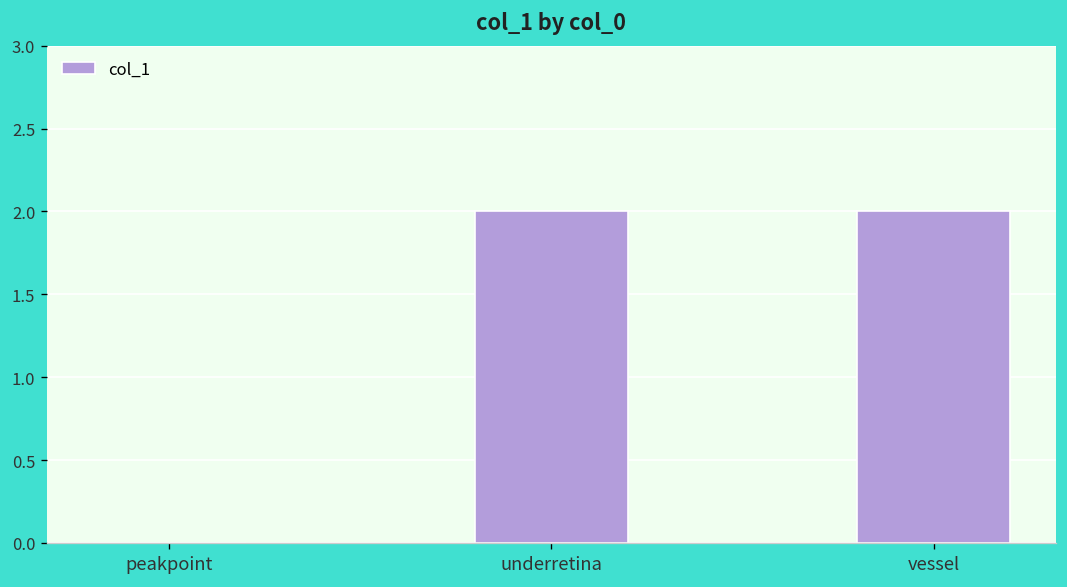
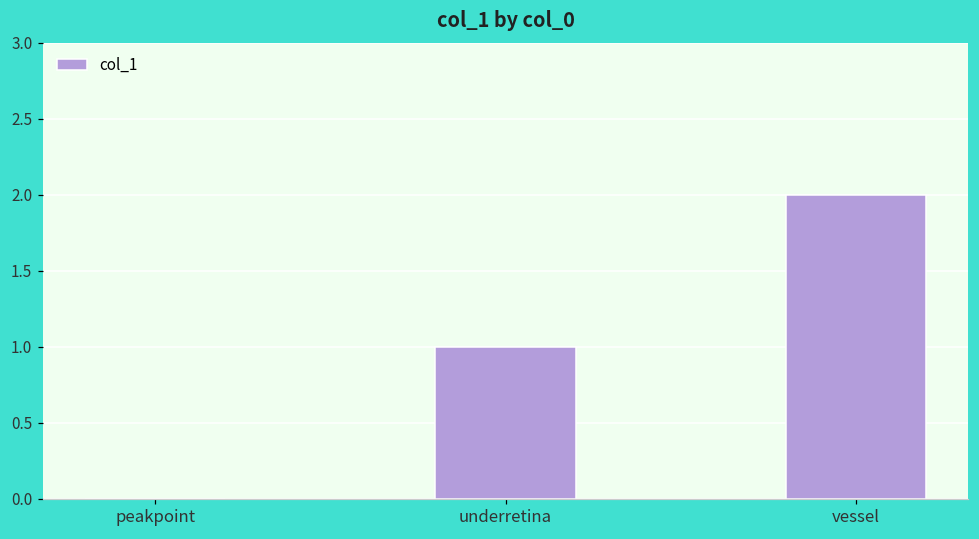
  {
    "peakpoint": 0,
-   "underretina": 2,
+   "underretina": 1,
    "vessel": 2
  }
